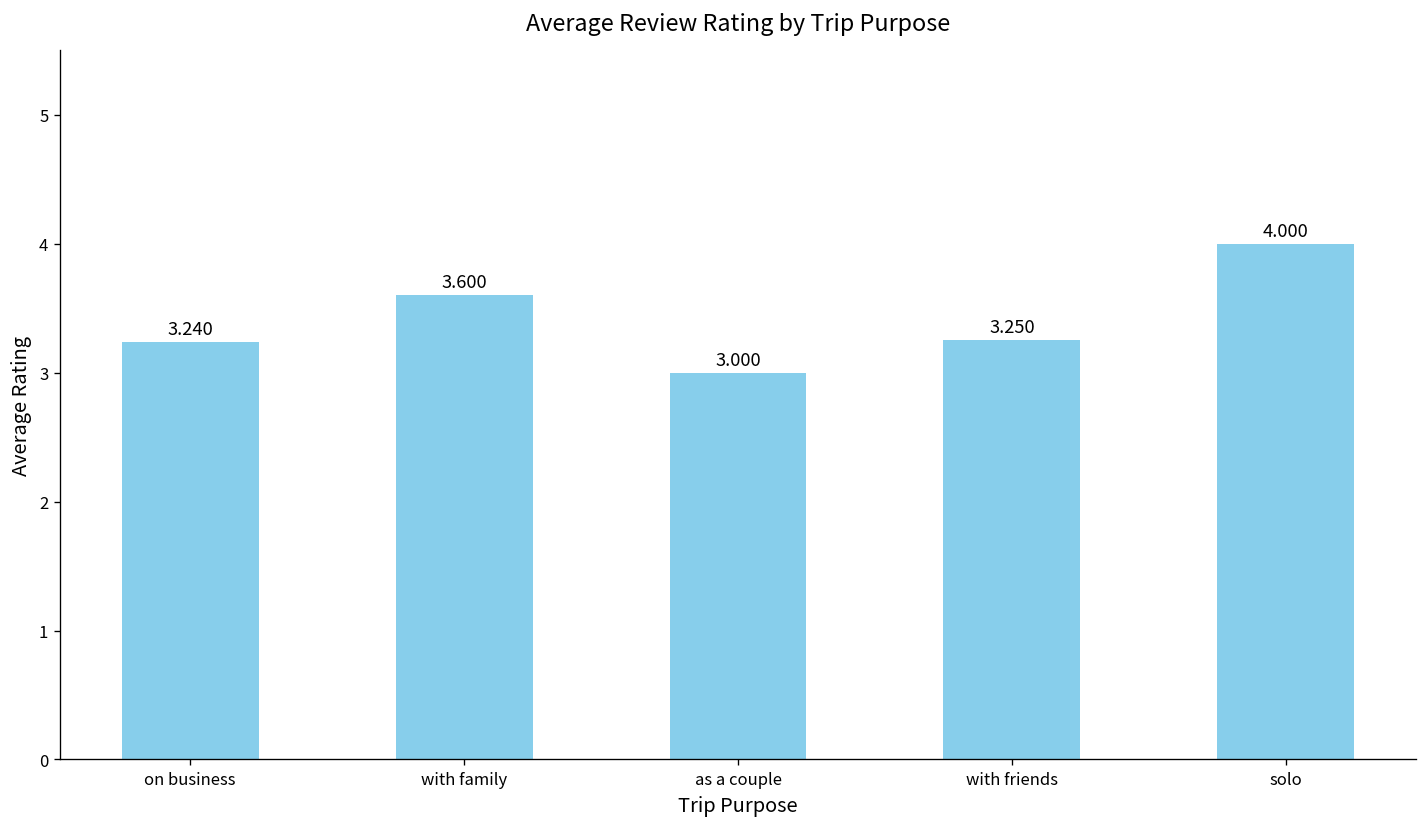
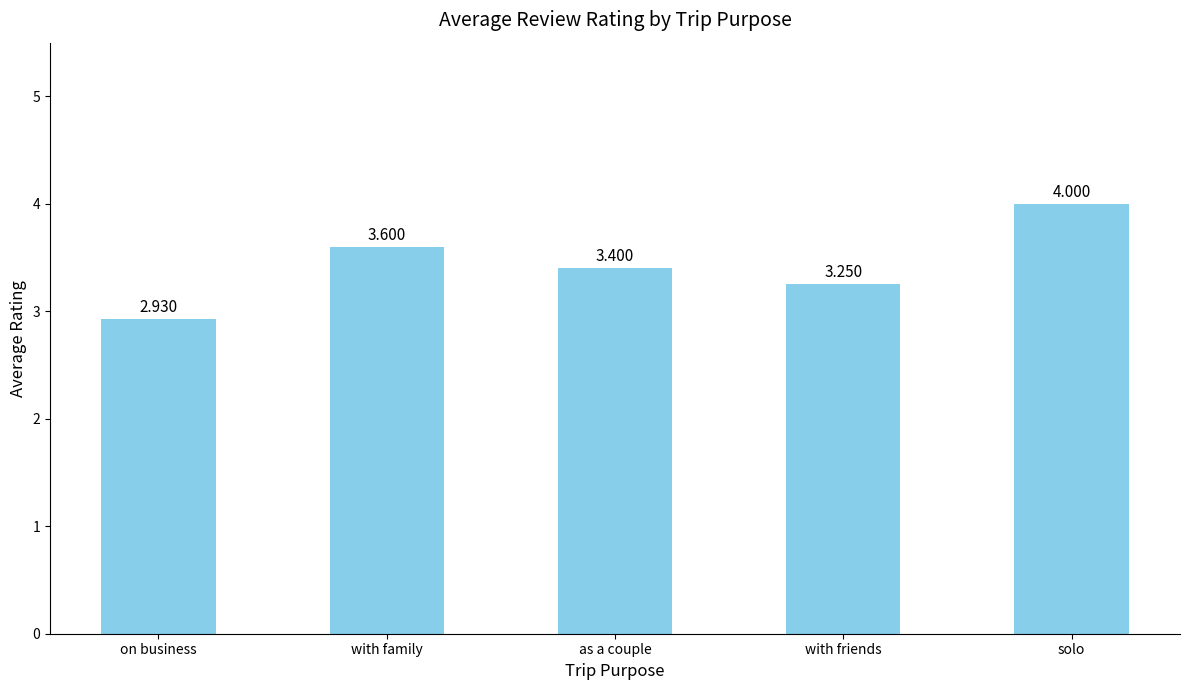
  {
-   "on business": 3.240,
+   "on business": 2.930,
    "with family": 3.600,
-   "as a couple": 3.000,
+   "as a couple": 3.400,
    "with friends": 3.250,
    "solo": 4.000
  }
